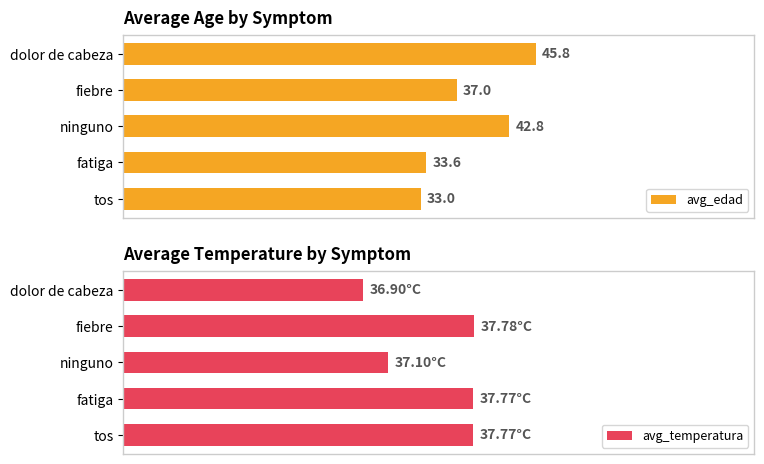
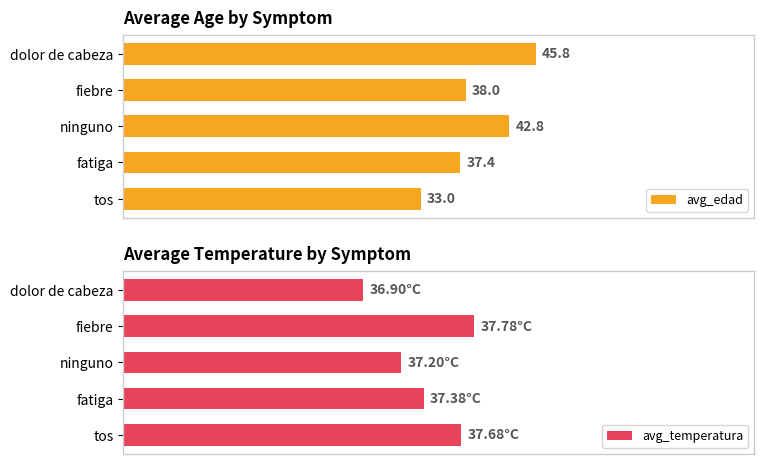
  {
    "Average Age by Symptom": {
-     "fiebre": "37.0",
-     "fatiga": "33.6"
+     "fiebre": "38.0",
+     "fatiga": "37.4"
    },
    "Average Temperature by Symptom": {
-     "ninguno": "37.10°C",
-     "fatiga": "37.77°C",
-     "tos": "37.77°C"
+     "ninguno": "37.20°C",
+     "fatiga": "37.38°C",
+     "tos": "37.68°C"
    }
  }
